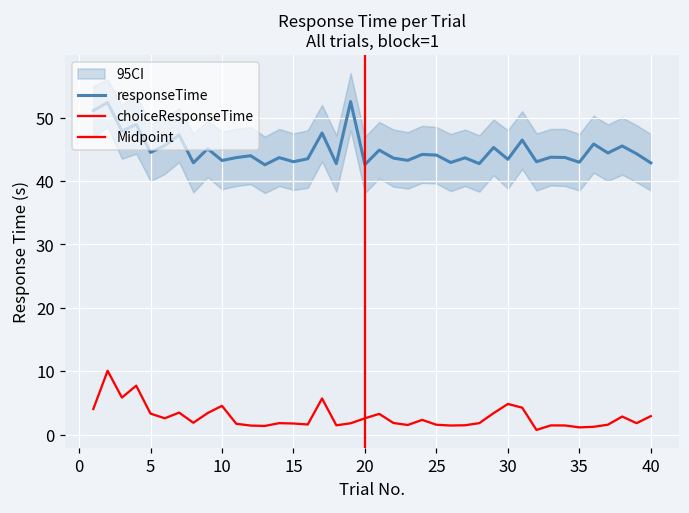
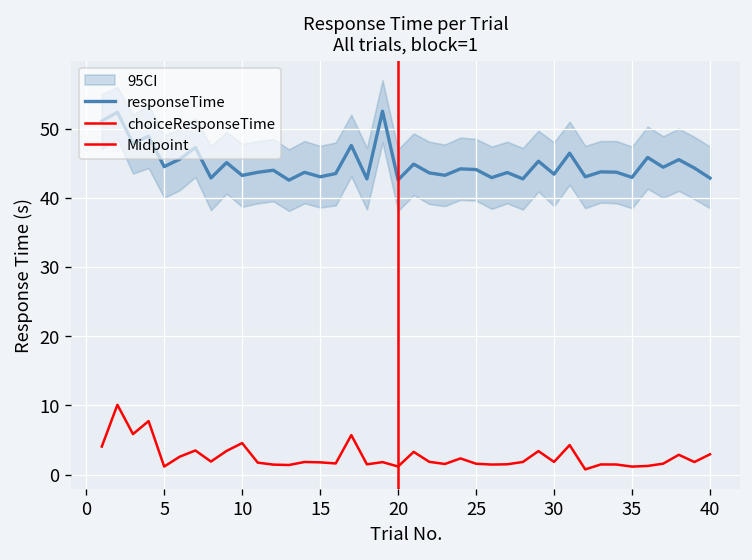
  {
    "choiceResponseTime": {
-     "5": 3,
+     "5": 1,
      "10": 5,
      "15": 2,
-     "20": 3,
+     "20": 1,
      "25": 2,
-     "30": 5,
+     "30": 2,
      "35": 1,
      "40": 3
    }
  }
